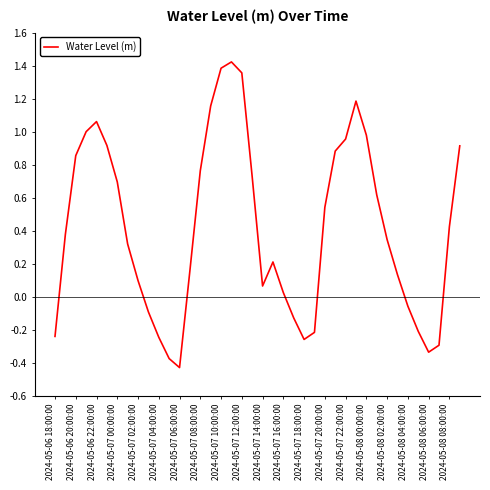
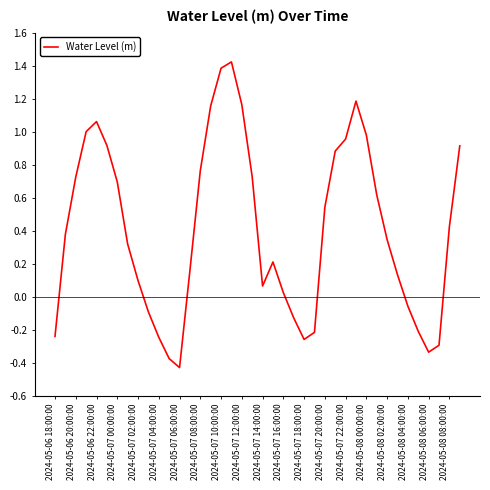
  {
    "2024-05-06 18:00:00": -0.24,
-   "2024-05-06 20:00:00": 0.85,
+   "2024-05-06 20:00:00": 0.72,
    "2024-05-06 22:00:00": 1.06,
    "2024-05-07 00:00:00": 0.70,
    "2024-05-07 02:00:00": 0.10,
    "2024-05-07 04:00:00": -0.25,
    "2024-05-07 06:00:00": -0.43,
    "2024-05-07 08:00:00": 0.76,
    "2024-05-07 10:00:00": 1.38,
-   "2024-05-07 12:00:00": 1.36,
+   "2024-05-07 12:00:00": 1.16,
    "2024-05-07 14:00:00": 0.06,
    "2024-05-07 16:00:00": 0.02,
    "2024-05-07 18:00:00": -0.26,
    "2024-05-07 20:00:00": 0.54,
    "2024-05-07 22:00:00": 0.95,
    "2024-05-08 00:00:00": 0.98,
    "2024-05-08 02:00:00": 0.35,
    "2024-05-08 04:00:00": -0.06,
    "2024-05-08 06:00:00": -0.34,
    "2024-05-08 08:00:00": 0.42
  }
